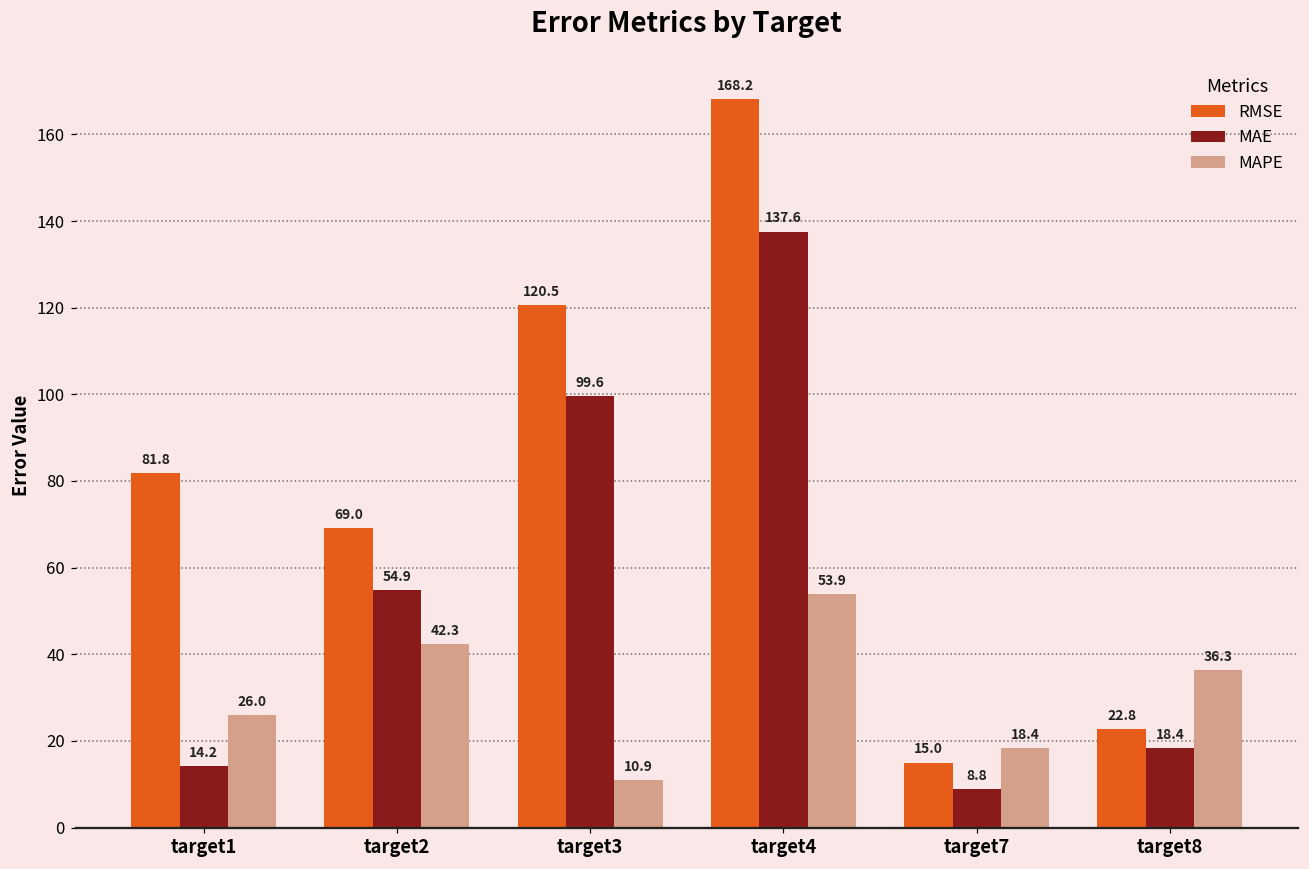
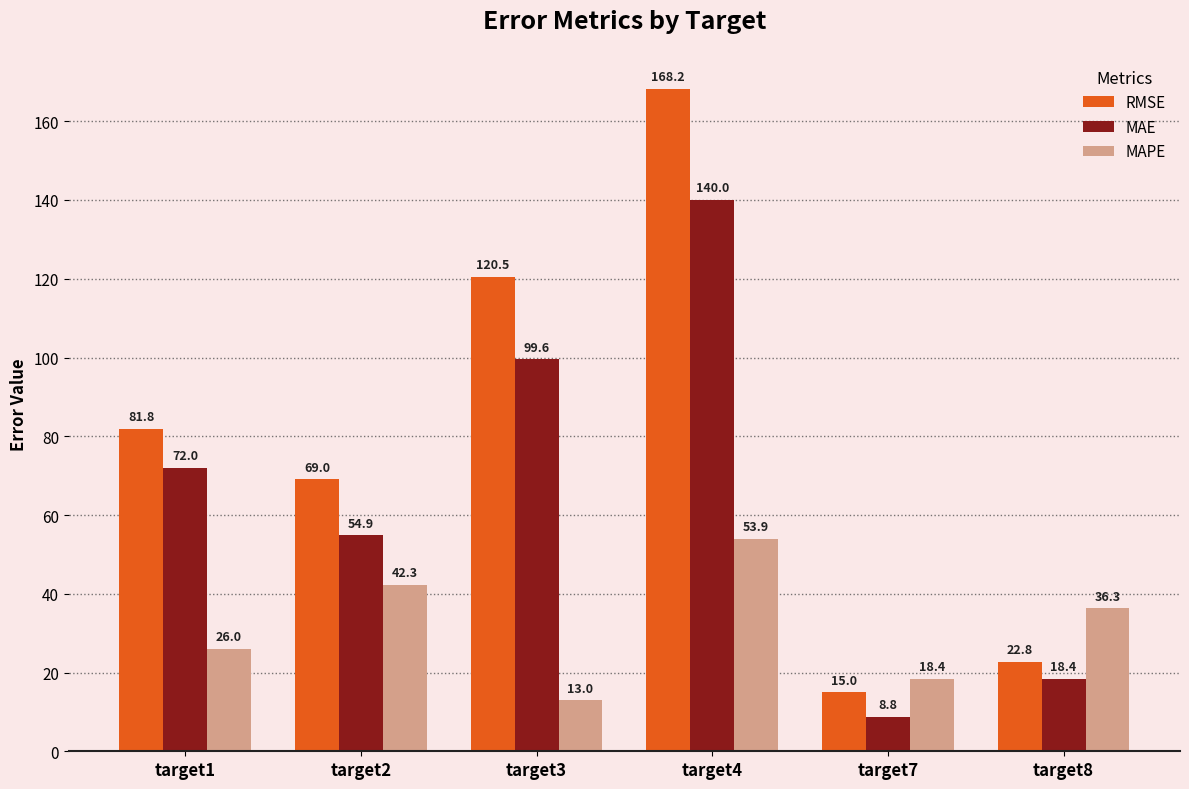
  {
    "RMSE": {
      "target1": 81.8,
      "target2": 69.0,
      "target3": 120.5,
      "target4": 168.2,
      "target7": 15.0,
      "target8": 22.8
    },
    "MAE": {
-     "target1": 14.2,
+     "target1": 72.0,
      "target2": 54.9,
      "target3": 99.6,
-     "target4": 137.6,
+     "target4": 140.0,
      "target7": 8.8,
      "target8": 18.4
    },
    "MAPE": {
      "target1": 26.0,
      "target2": 42.3,
-     "target3": 10.9,
+     "target3": 13.0,
      "target4": 53.9,
      "target7": 18.4,
      "target8": 36.3
    }
  }
